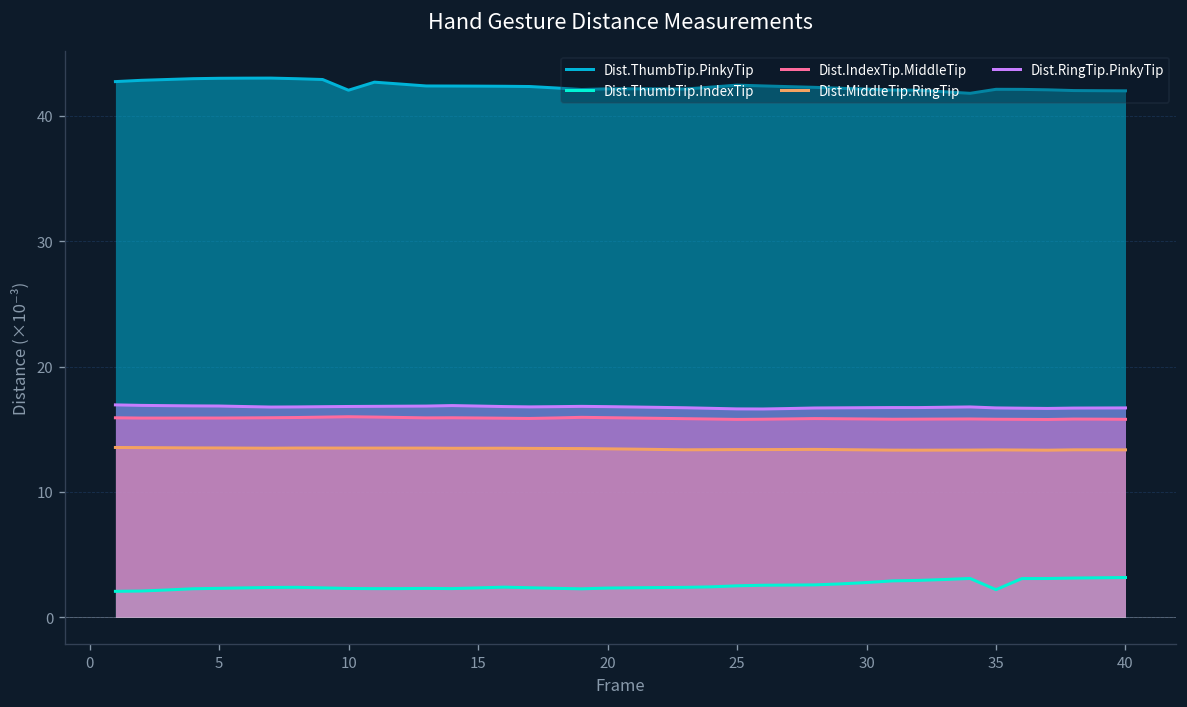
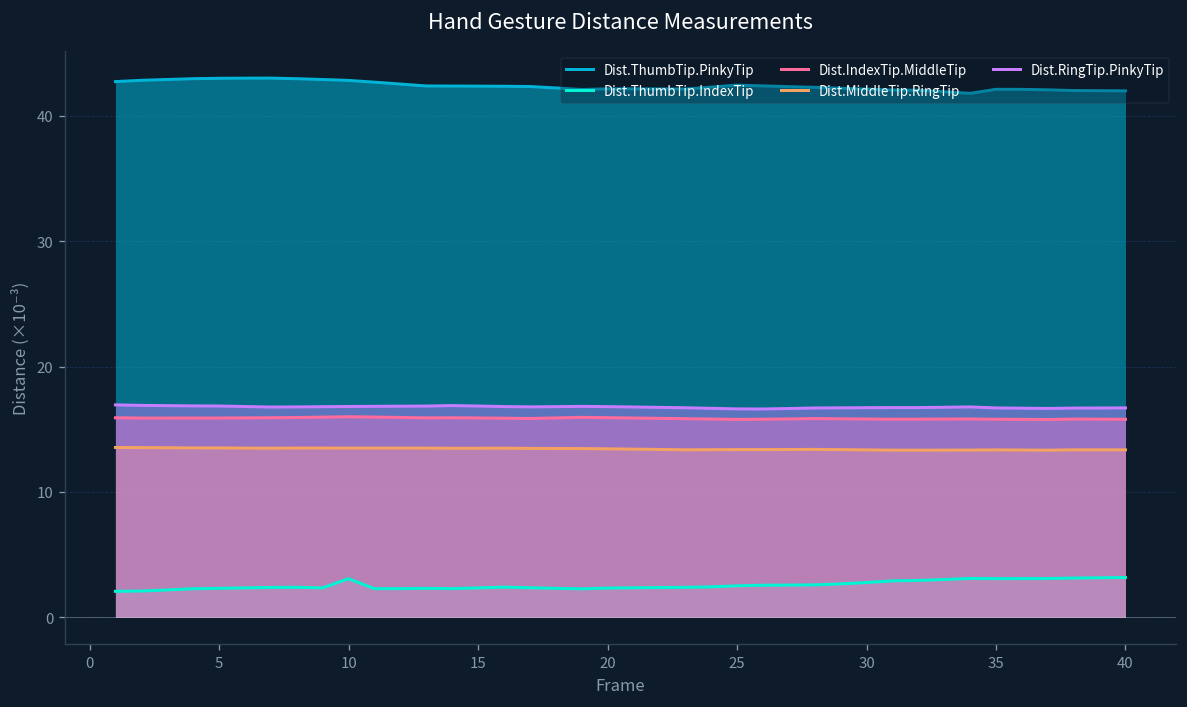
  {
    "Dist.ThumbTip.PinkyTip": {
      "5": 43.0,
-     "10": 42.0,
+     "10": 42.8,
      "15": 42.4
    },
    "Dist.ThumbTip.IndexTip": {
      "5": 2.3,
-     "10": 2.3,
+     "10": 3.1,
      "15": 2.3,
      "20": 2.3,
      "25": 2.5,
      "30": 2.8,
-     "35": 2.2,
+     "35": 3.1,
      "40": 3.2
    },
    "Dist.IndexTip.MiddleTip": {
      "5": 15.9,
      "10": 16.0,
      "15": 15.9,
      "20": 15.9,
      "25": 15.8,
      "30": 15.8,
      "35": 15.8,
      "40": 15.8
    },
    "Dist.MiddleTip.RingTip": {
      "5": 13.5,
      "10": 13.5,
      "15": 13.5,
      "20": 13.4,
      "25": 13.4,
      "30": 13.4,
      "35": 13.4,
      "40": 13.4
    },
    "Dist.RingTip.PinkyTip": {
      "5": 16.9,
      "10": 16.8,
      "15": 16.8,
      "20": 16.8,
      "25": 16.6,
      "30": 16.7,
      "35": 16.7,
      "40": 16.7
    }
  }
